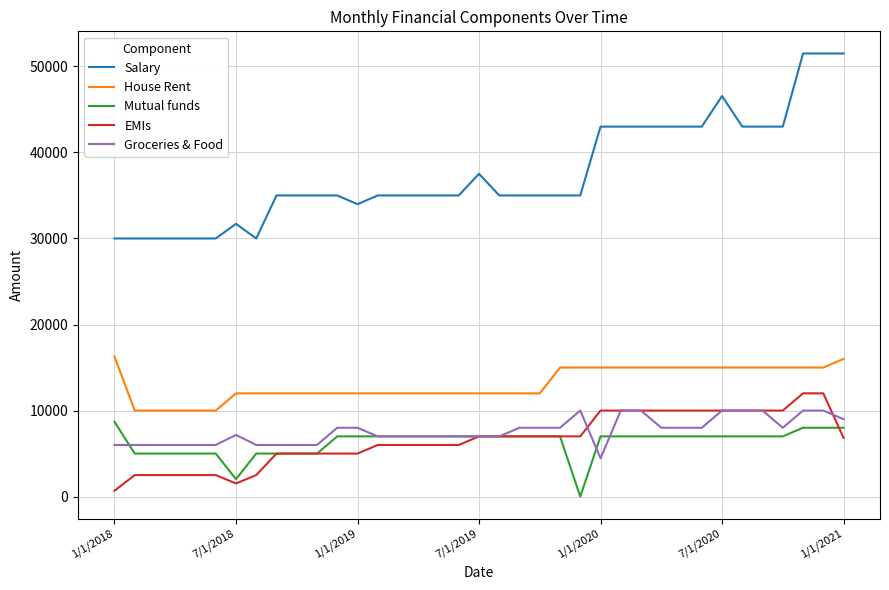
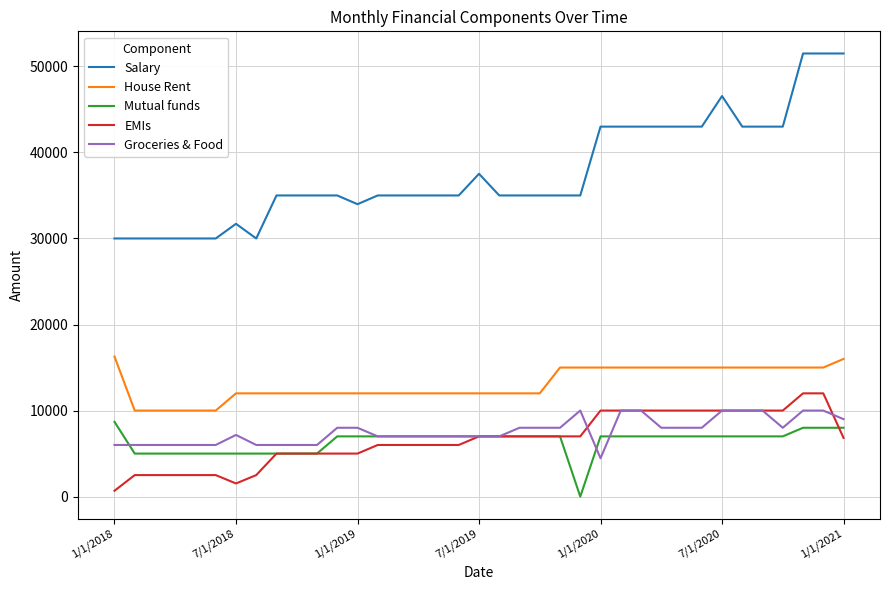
  {
    "Salary": {
      "1/1/2018": 30000,
      "7/1/2018": 32000,
      "1/1/2019": 34000,
      "7/1/2019": 38000,
      "1/1/2020": 43000,
      "7/1/2020": 47000,
      "1/1/2021": 52000
    },
    "House Rent": {
      "1/1/2018": 16000,
      "7/1/2018": 12000,
      "1/1/2019": 12000,
      "7/1/2019": 12000,
      "1/1/2020": 15000,
      "7/1/2020": 15000,
      "1/1/2021": 16000
    },
    "Mutual funds": {
      "1/1/2018": 9000,
-     "7/1/2018": 2000,
+     "7/1/2018": 5000,
      "1/1/2019": 7000,
      "1/1/2020": 7000,
      "7/1/2020": 7000,
      "1/1/2021": 8000
    },
    "EMIs": {
      "1/1/2018": 1000,
      "7/1/2018": 2000,
      "1/1/2019": 5000,
      "1/1/2020": 10000,
      "1/1/2021": 7000
    },
    "Groceries & Food": {
      "1/1/2018": 6000,
      "7/1/2018": 7000,
      "1/1/2019": 8000,
      "1/1/2020": 4000,
      "1/1/2021": 9000
    }
  }
